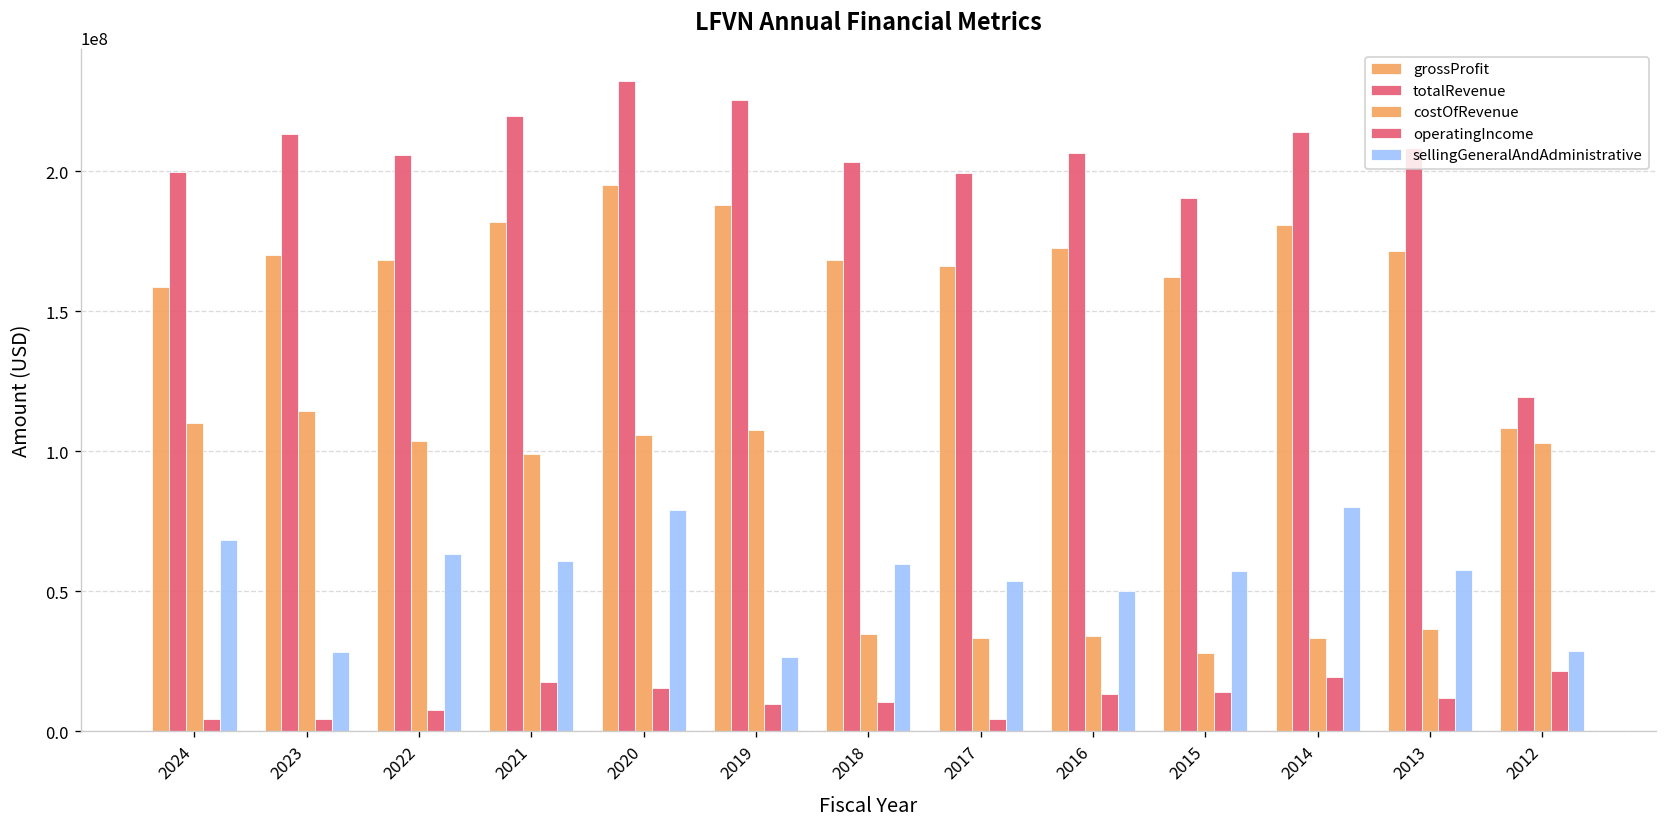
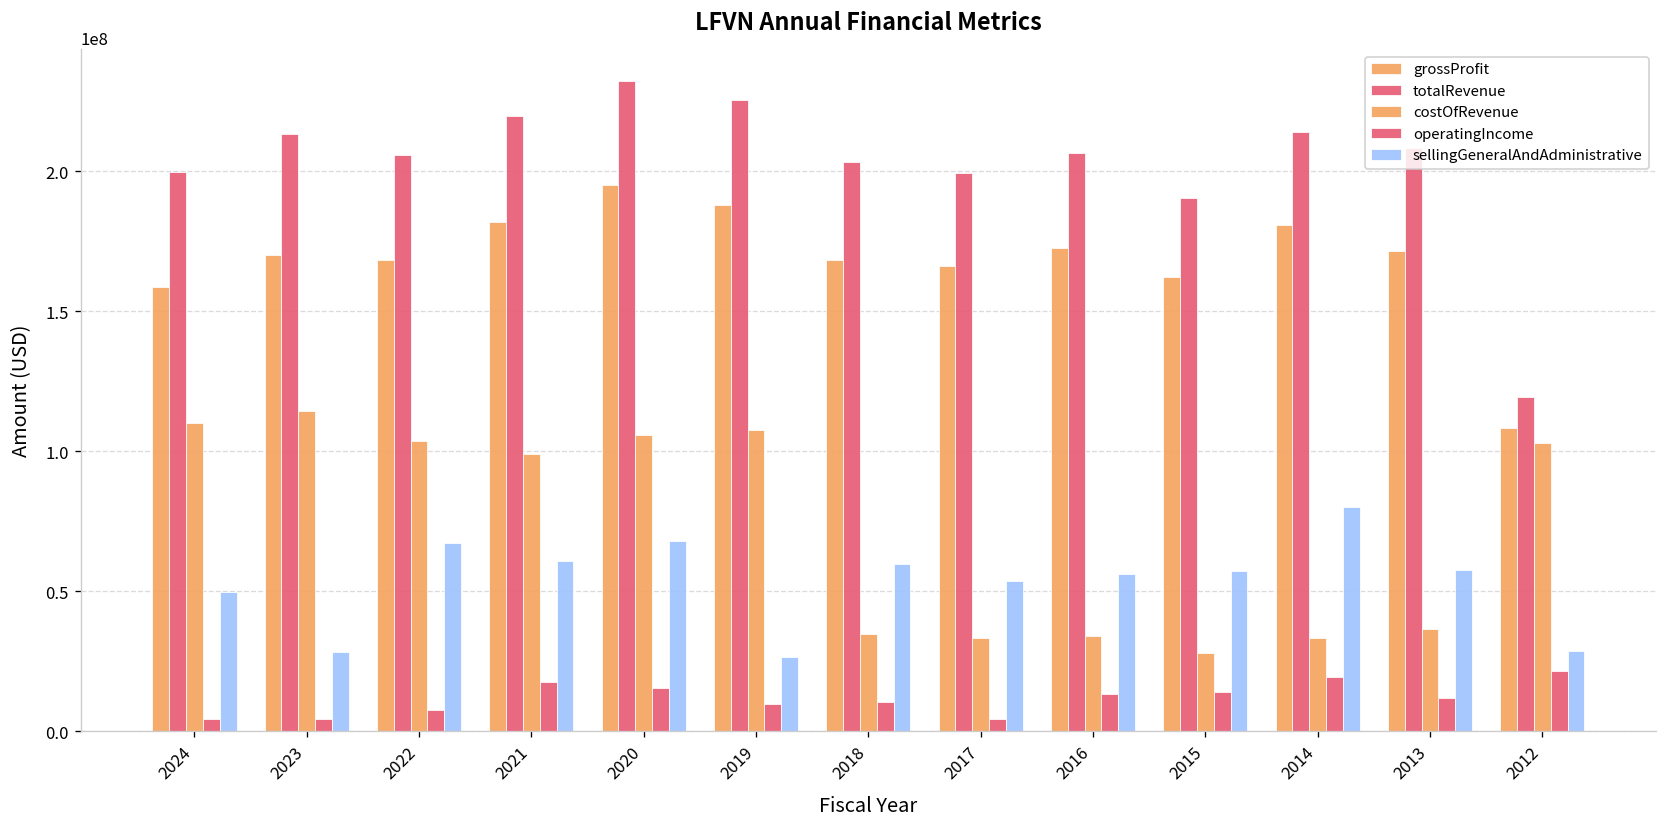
  {
    "sellingGeneralAndAdministrative": {
-     "2024": 68000000,
+     "2024": 50000000,
      "2023": 28000000,
-     "2022": 63000000,
+     "2022": 67000000,
      "2021": 61000000,
-     "2020": 79000000,
+     "2020": 68000000,
      "2019": 27000000,
      "2018": 60000000,
      "2017": 54000000,
-     "2016": 50000000,
+     "2016": 56000000,
      "2015": 57000000,
      "2014": 80000000,
      "2013": 58000000,
      "2012": 29000000
    }
  }
